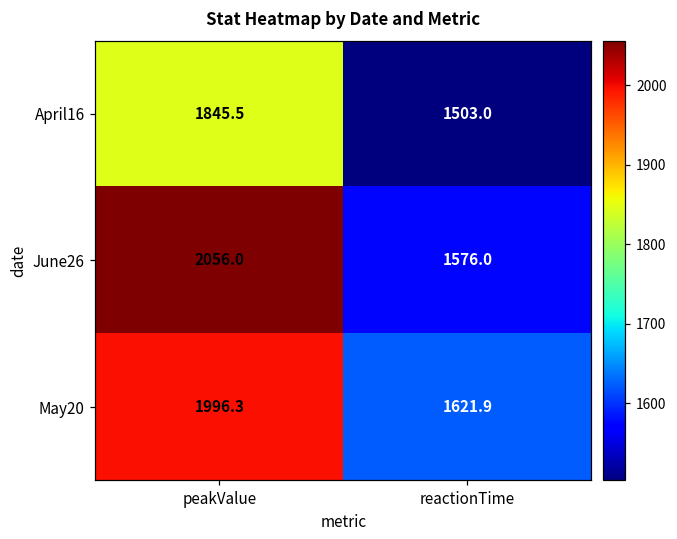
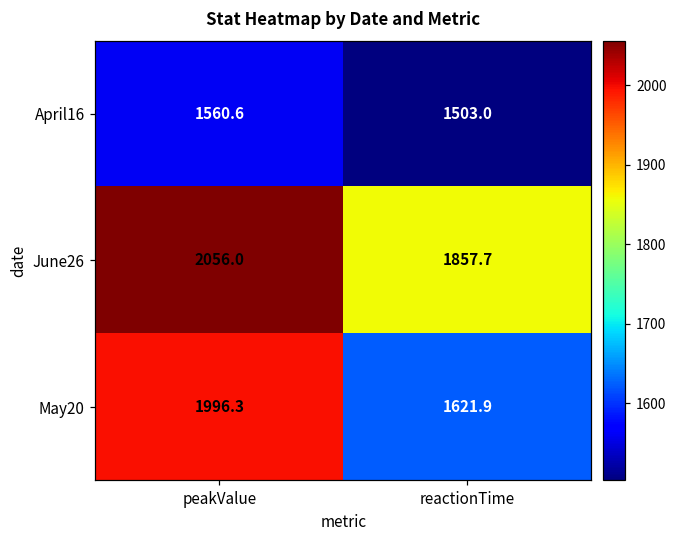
  {
    "April16": {
-     "peakValue": 1845.5,
+     "peakValue": 1560.6,
      "reactionTime": 1503.0
    },
    "June26": {
      "peakValue": 2056.0,
-     "reactionTime": 1576.0
+     "reactionTime": 1857.7
    },
    "May20": {
      "peakValue": 1996.3,
      "reactionTime": 1621.9
    }
  }
